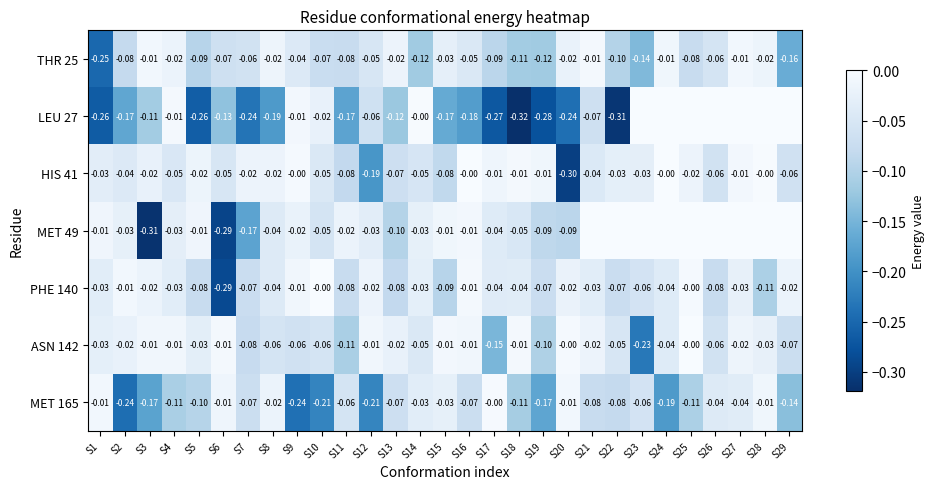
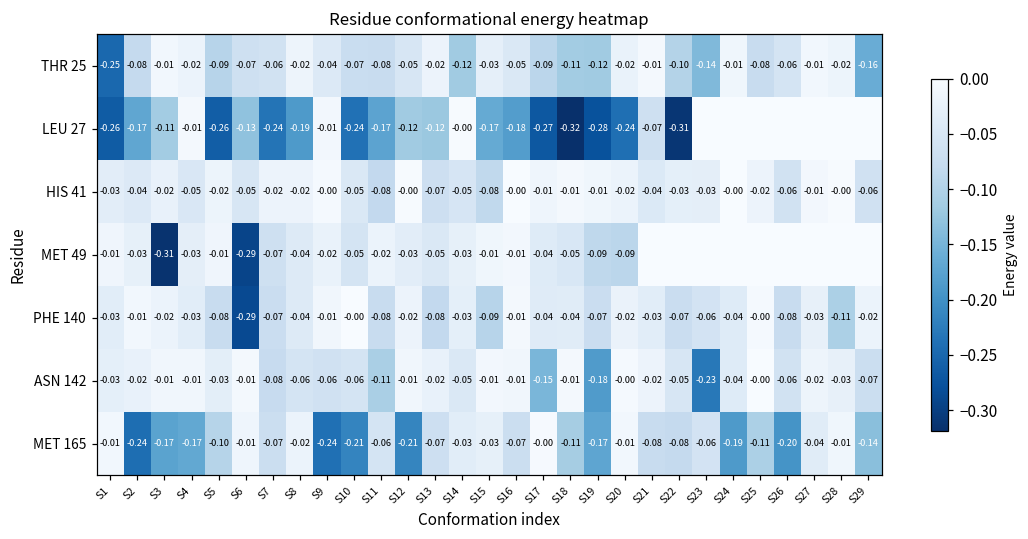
  {
    "THR 25": {
      "S1": -0.25,
      "S2": -0.08,
      "S3": -0.01,
      "S4": -0.02,
      "S5": -0.09,
      "S6": -0.07,
      "S7": -0.06,
      "S8": -0.02,
      "S9": -0.04,
      "S10": -0.07,
      "S11": -0.08,
      "S12": -0.05,
      "S13": -0.02,
      "S14": -0.12,
      "S15": -0.03,
      "S16": -0.05,
      "S17": -0.09,
      "S18": -0.11,
      "S19": -0.12,
      "S20": -0.02,
      "S21": -0.01,
      "S22": -0.10,
      "S23": -0.14,
      "S24": -0.01,
      "S25": -0.08,
      "S26": -0.06,
      "S27": -0.01,
      "S28": -0.02,
      "S29": -0.16
    },
    "LEU 27": {
      "S1": -0.26,
      "S2": -0.17,
      "S3": -0.11,
      "S4": -0.01,
      "S5": -0.26,
      "S6": -0.13,
      "S7": -0.24,
      "S8": -0.19,
      "S9": -0.01,
-     "S10": -0.02,
+     "S10": -0.24,
      "S11": -0.17,
-     "S12": -0.06,
+     "S12": -0.12,
      "S13": -0.12,
      "S14": -0.00,
      "S15": -0.17,
      "S16": -0.18,
      "S17": -0.27,
      "S18": -0.32,
      "S19": -0.28,
      "S20": -0.24,
      "S21": -0.07,
      "S22": -0.31
    },
    "HIS 41": {
      "S1": -0.03,
      "S2": -0.04,
      "S3": -0.02,
      "S4": -0.05,
      "S5": -0.02,
      "S6": -0.05,
      "S7": -0.02,
      "S8": -0.02,
      "S9": -0.00,
      "S10": -0.05,
      "S11": -0.08,
-     "S12": -0.19,
+     "S12": -0.00,
      "S13": -0.07,
      "S14": -0.05,
      "S15": -0.08,
      "S16": -0.00,
      "S17": -0.01,
      "S18": -0.01,
      "S19": -0.01,
-     "S20": -0.30,
+     "S20": -0.02,
      "S21": -0.04,
      "S22": -0.03,
      "S23": -0.03,
      "S24": -0.00,
      "S25": -0.02,
      "S26": -0.06,
      "S27": -0.01,
      "S28": -0.00,
      "S29": -0.06
    },
    "MET 49": {
      "S1": -0.01,
      "S2": -0.03,
      "S3": -0.31,
      "S4": -0.03,
      "S5": -0.01,
      "S6": -0.29,
-     "S7": -0.17,
+     "S7": -0.07,
      "S8": -0.04,
      "S9": -0.02,
      "S10": -0.05,
      "S11": -0.02,
      "S12": -0.03,
-     "S13": -0.10,
+     "S13": -0.05,
      "S14": -0.03,
      "S15": -0.01,
      "S16": -0.01,
      "S17": -0.04,
      "S18": -0.05,
      "S19": -0.09,
      "S20": -0.09
    },
    "PHE 140": {
      "S1": -0.03,
      "S2": -0.01,
      "S3": -0.02,
      "S4": -0.03,
      "S5": -0.08,
      "S6": -0.29,
      "S7": -0.07,
      "S8": -0.04,
      "S9": -0.01,
      "S10": -0.00,
      "S11": -0.08,
      "S12": -0.02,
      "S13": -0.08,
      "S14": -0.03,
      "S15": -0.09,
      "S16": -0.01,
      "S17": -0.04,
      "S18": -0.04,
      "S19": -0.07,
      "S20": -0.02,
      "S21": -0.03,
      "S22": -0.07,
      "S23": -0.06,
      "S24": -0.04,
      "S25": -0.00,
      "S26": -0.08,
      "S27": -0.03,
      "S28": -0.11,
      "S29": -0.02
    },
    "ASN 142": {
      "S1": -0.03,
      "S2": -0.02,
      "S3": -0.01,
      "S4": -0.01,
      "S5": -0.03,
      "S6": -0.01,
      "S7": -0.08,
      "S8": -0.06,
      "S9": -0.06,
      "S10": -0.06,
      "S11": -0.11,
      "S12": -0.01,
      "S13": -0.02,
      "S14": -0.05,
      "S15": -0.01,
      "S16": -0.01,
      "S17": -0.15,
      "S18": -0.01,
-     "S19": -0.10,
+     "S19": -0.18,
      "S20": -0.00,
      "S21": -0.02,
      "S22": -0.05,
      "S23": -0.23,
      "S24": -0.04,
      "S25": -0.00,
      "S26": -0.06,
      "S27": -0.02,
      "S28": -0.03,
      "S29": -0.07
    },
    "MET 165": {
      "S1": -0.01,
      "S2": -0.24,
      "S3": -0.17,
-     "S4": -0.11,
+     "S4": -0.17,
      "S5": -0.10,
      "S6": -0.01,
      "S7": -0.07,
      "S8": -0.02,
      "S9": -0.24,
      "S10": -0.21,
      "S11": -0.06,
      "S12": -0.21,
      "S13": -0.07,
      "S14": -0.03,
      "S15": -0.03,
      "S16": -0.07,
      "S17": -0.00,
      "S18": -0.11,
      "S19": -0.17,
      "S20": -0.01,
      "S21": -0.08,
      "S22": -0.08,
      "S23": -0.06,
      "S24": -0.19,
      "S25": -0.11,
-     "S26": -0.04,
+     "S26": -0.20,
      "S27": -0.04,
      "S28": -0.01,
      "S29": -0.14
    }
  }
